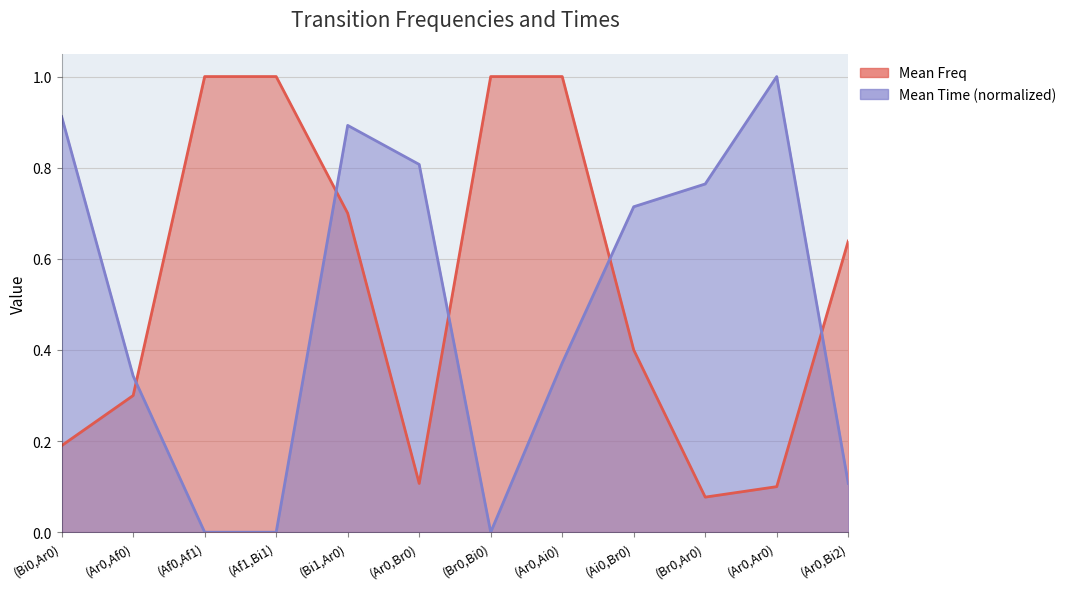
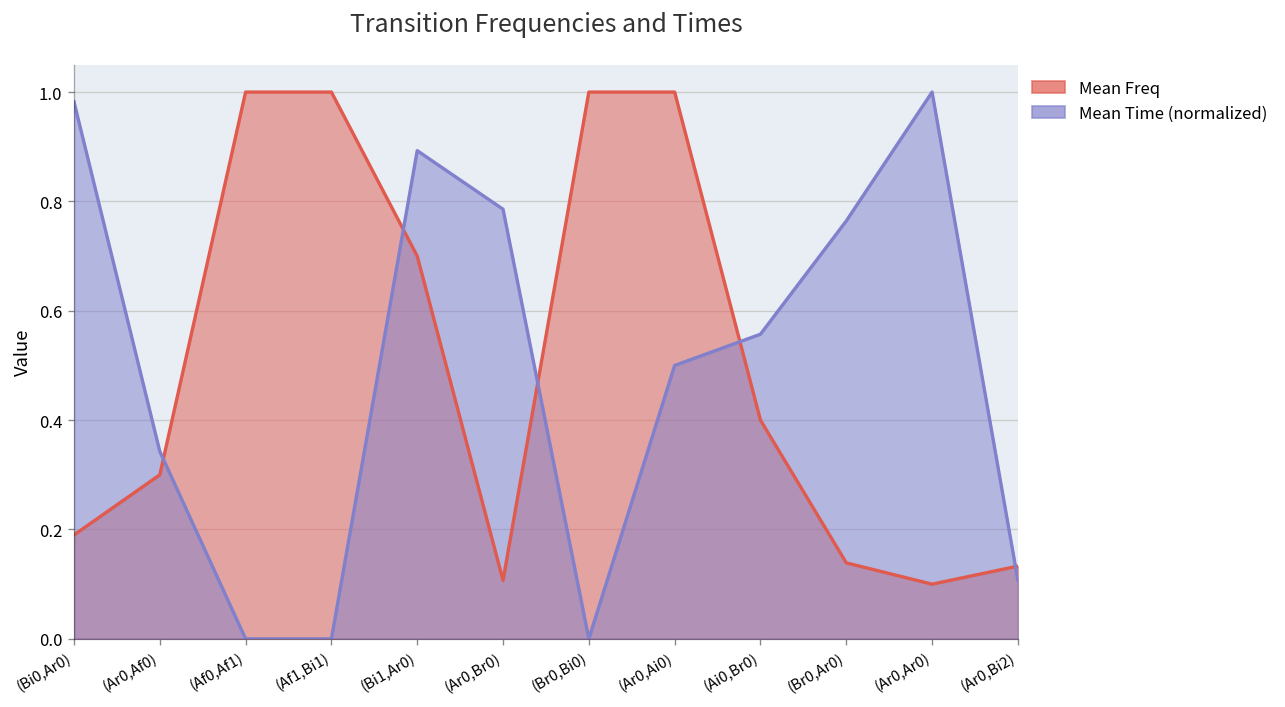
  {
    "Mean Freq": {
      "(Bi0,Ar0)": 0.19,
      "(Ar0,Af0)": 0.30,
      "(Af0,Af1)": 1.00,
      "(Af1,Bi1)": 1.00,
      "(Bi1,Ar0)": 0.70,
      "(Ar0,Br0)": 0.11,
      "(Br0,Bi0)": 1.00,
      "(Ar0,Ai0)": 1.00,
      "(Ai0,Br0)": 0.40,
-     "(Br0,Ar0)": 0.08,
+     "(Br0,Ar0)": 0.14,
      "(Ar0,Ar0)": 0.10,
-     "(Ar0,Bi2)": 0.64
+     "(Ar0,Bi2)": 0.13
    },
    "Mean Time (normalized)": {
-     "(Bi0,Ar0)": 0.91,
+     "(Bi0,Ar0)": 0.98,
      "(Ar0,Af0)": 0.34,
      "(Af0,Af1)": 0.00,
      "(Af1,Bi1)": 0.00,
      "(Bi1,Ar0)": 0.89,
-     "(Ar0,Br0)": 0.81,
+     "(Ar0,Br0)": 0.79,
      "(Br0,Bi0)": 0.00,
-     "(Ar0,Ai0)": 0.37,
-     "(Ai0,Br0)": 0.71,
+     "(Ar0,Ai0)": 0.50,
+     "(Ai0,Br0)": 0.56,
      "(Br0,Ar0)": 0.76,
      "(Ar0,Ar0)": 1.00,
      "(Ar0,Bi2)": 0.11
    }
  }
